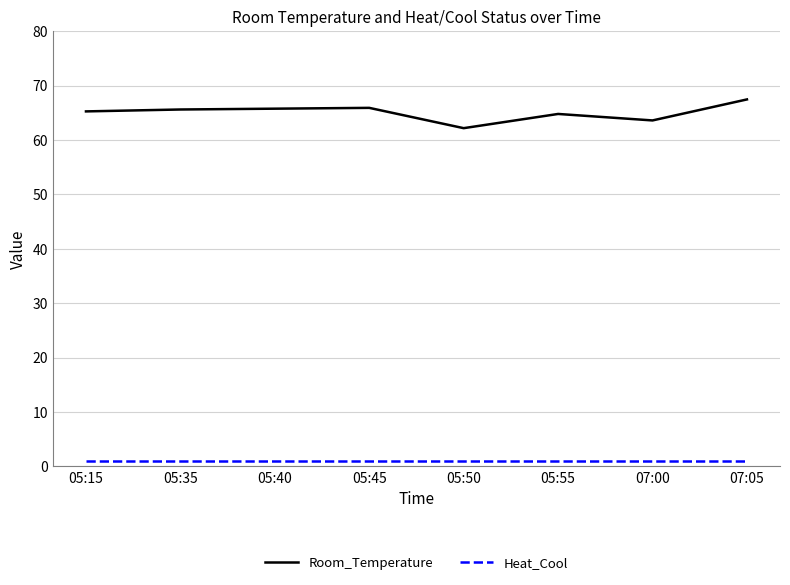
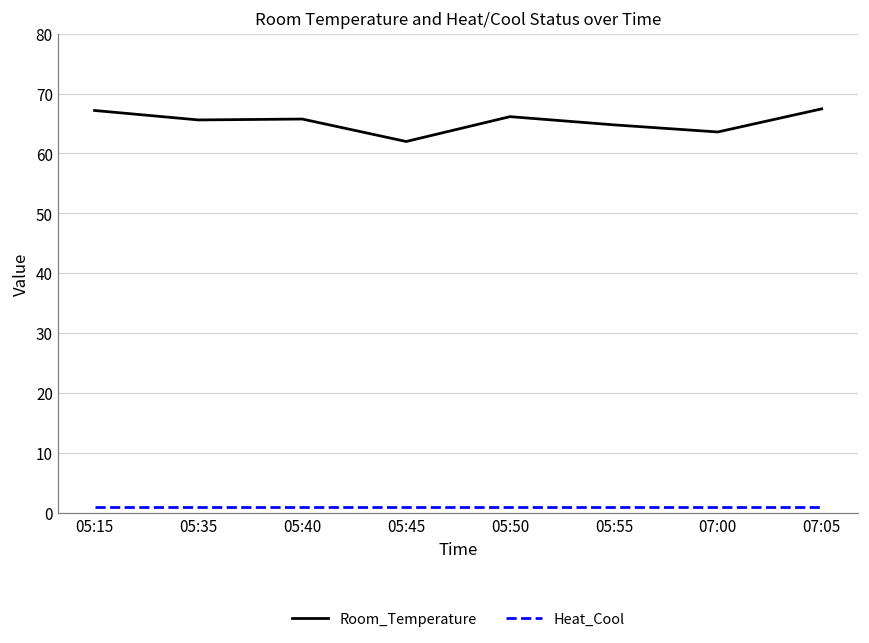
  {
    "Room_Temperature": {
-     "05:15": 65,
+     "05:15": 67,
      "05:35": 66,
      "05:40": 66,
-     "05:45": 66,
-     "05:50": 62,
+     "05:45": 62,
+     "05:50": 66,
      "05:55": 65,
      "07:00": 64,
      "07:05": 67
    },
    "Heat_Cool": {
      "05:15": 1,
      "05:35": 1,
      "05:40": 1,
      "05:45": 1,
      "05:50": 1,
      "05:55": 1,
      "07:00": 1,
      "07:05": 1
    }
  }
